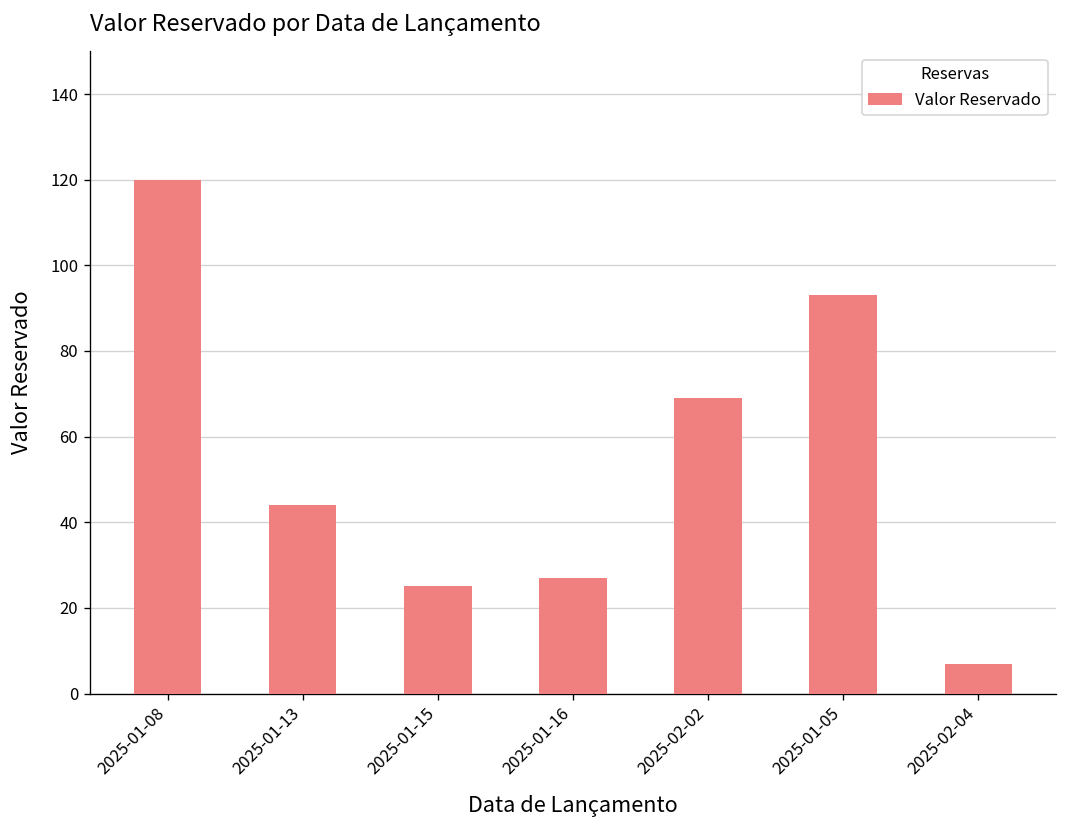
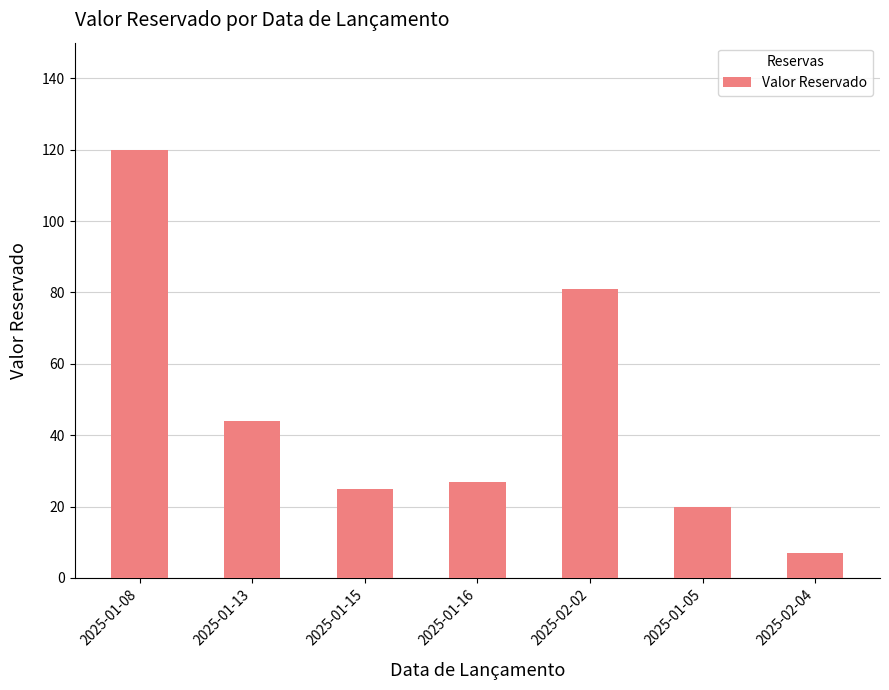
  {
    "2025-01-08": 120,
    "2025-01-13": 44,
    "2025-01-15": 25,
    "2025-01-16": 27,
-   "2025-02-02": 69,
-   "2025-01-05": 93,
+   "2025-02-02": 81,
+   "2025-01-05": 20,
    "2025-02-04": 7
  }
